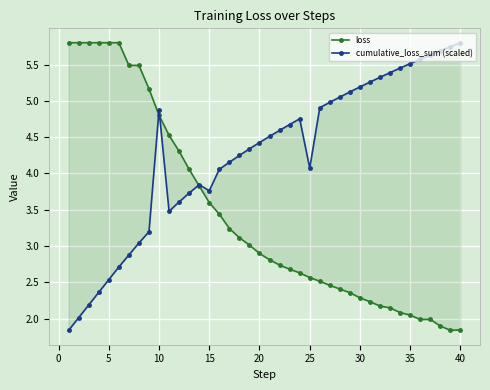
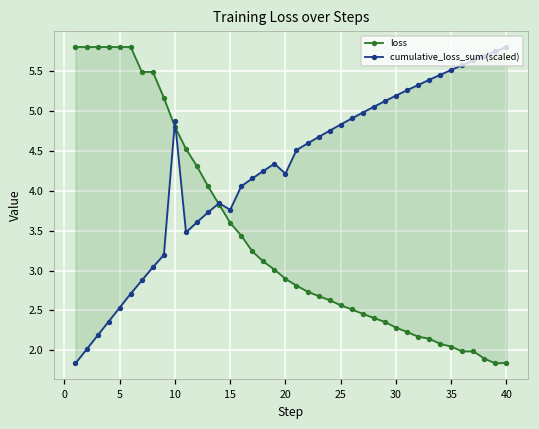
  {
    "cumulative_loss_sum (scaled)": {
      "5": 2.5,
-     "20": 4.4,
-     "25": 4.1
+     "20": 4.2,
+     "25": 4.8
    }
  }
